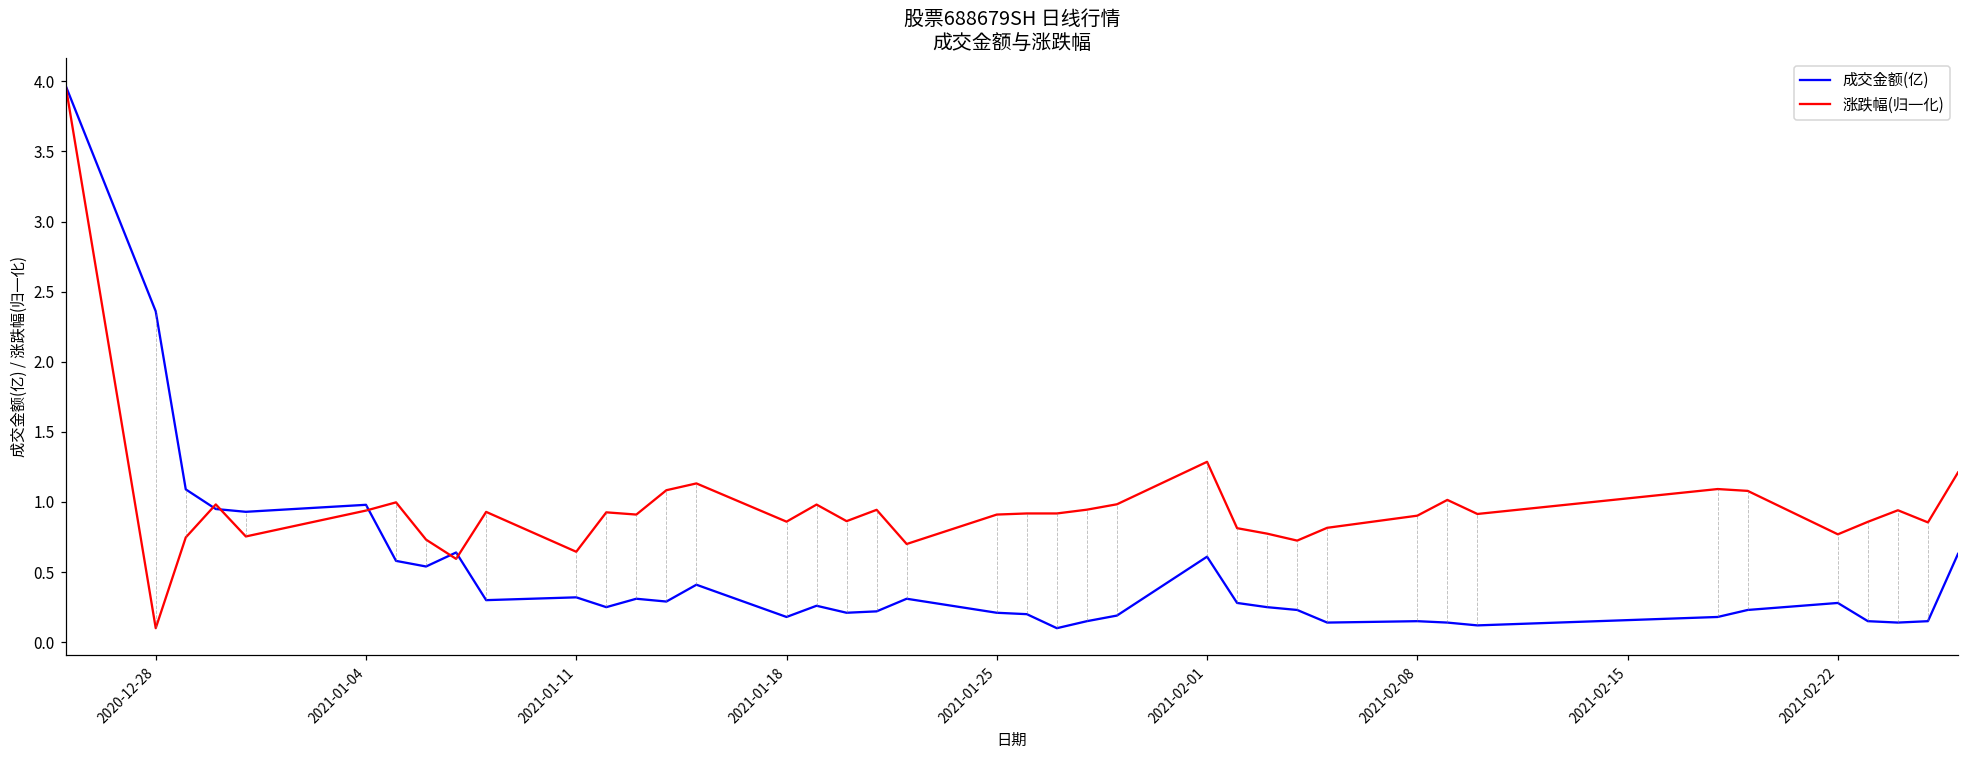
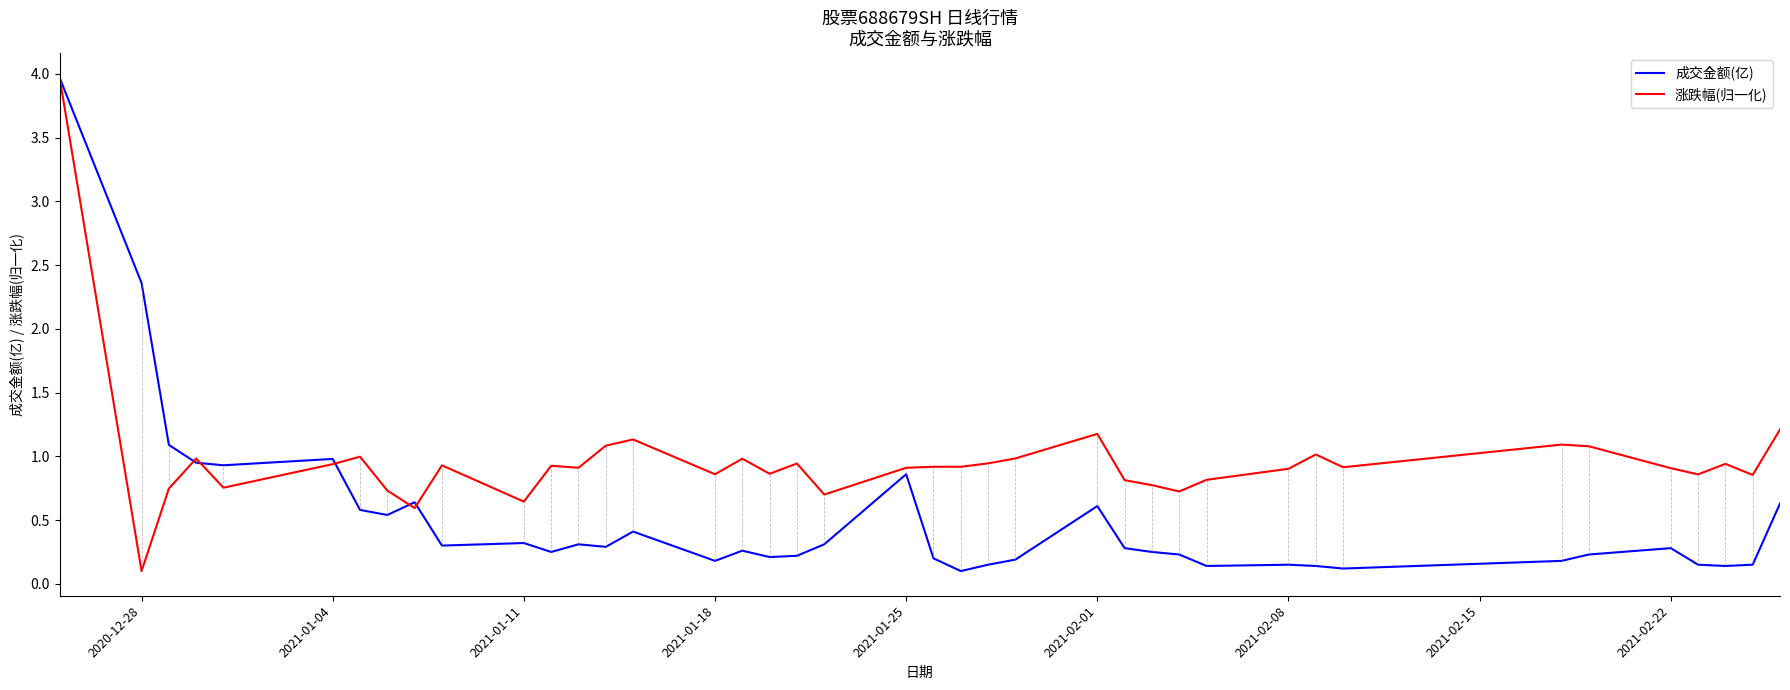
  {
    "成交金额(亿)": {
-     "2021-01-25": 0.21
+     "2021-01-25": 0.86
    },
    "涨跌幅(归一化)": {
-     "2021-02-01": 1.29,
-     "2021-02-22": 0.77
+     "2021-02-01": 1.18,
+     "2021-02-22": 0.91
    }
  }
